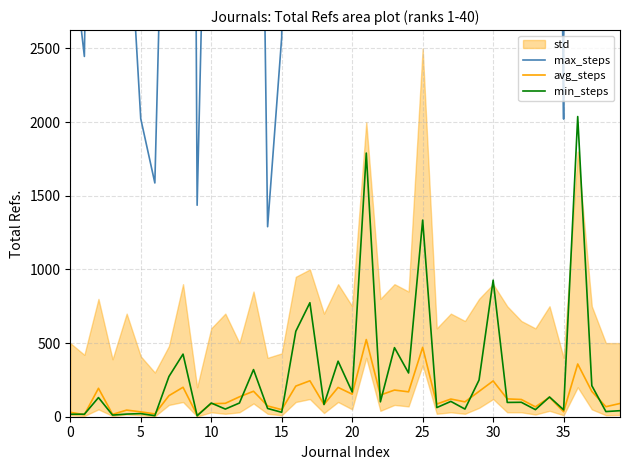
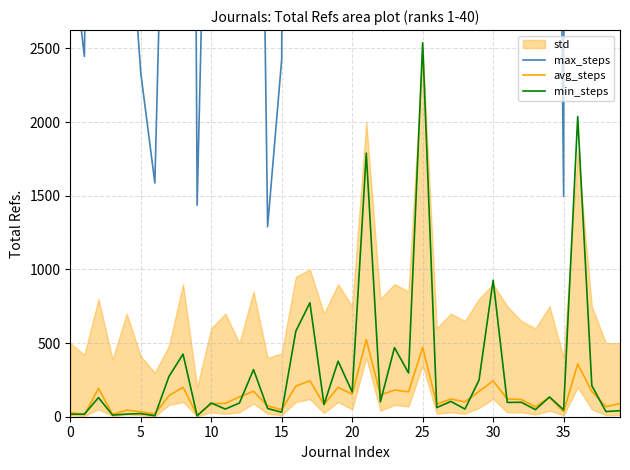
  {
    "max_steps": {
-     "5": 2020,
-     "15": 2580,
-     "35": 2020
+     "5": 2340,
+     "15": 2430,
+     "35": 1500
    },
    "min_steps": {
      "15": 30,
-     "25": 1340,
+     "25": 2540,
      "30": 930
    }
  }
